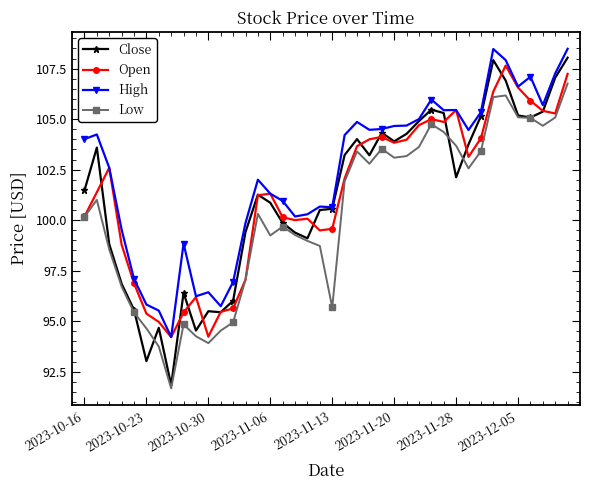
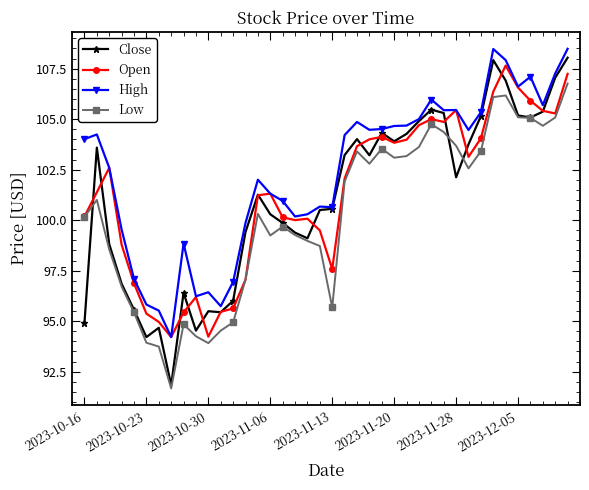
  {
    "Close": {
-     "2023-10-16": 101.5,
-     "2023-10-23": 93.0,
+     "2023-10-16": 94.9,
+     "2023-10-23": 94.2,
      "2023-10-30": 95.5,
-     "2023-11-06": 100.9,
+     "2023-11-06": 100.3,
      "2023-11-28": 102.1
    },
    "Open": {
      "2023-10-23": 95.4,
      "2023-10-30": 94.2,
-     "2023-11-13": 99.6
+     "2023-11-13": 97.6
    },
    "High": {
      "2023-10-16": 104.0,
      "2023-10-23": 95.8,
      "2023-10-30": 96.4,
      "2023-11-20": 104.7
    },
    "Low": {
-     "2023-10-23": 94.6,
+     "2023-10-23": 93.9,
      "2023-10-30": 93.9,
      "2023-11-06": 99.2,
      "2023-11-13": 95.7,
      "2023-11-20": 103.1,
      "2023-11-28": 103.7
    }
  }
